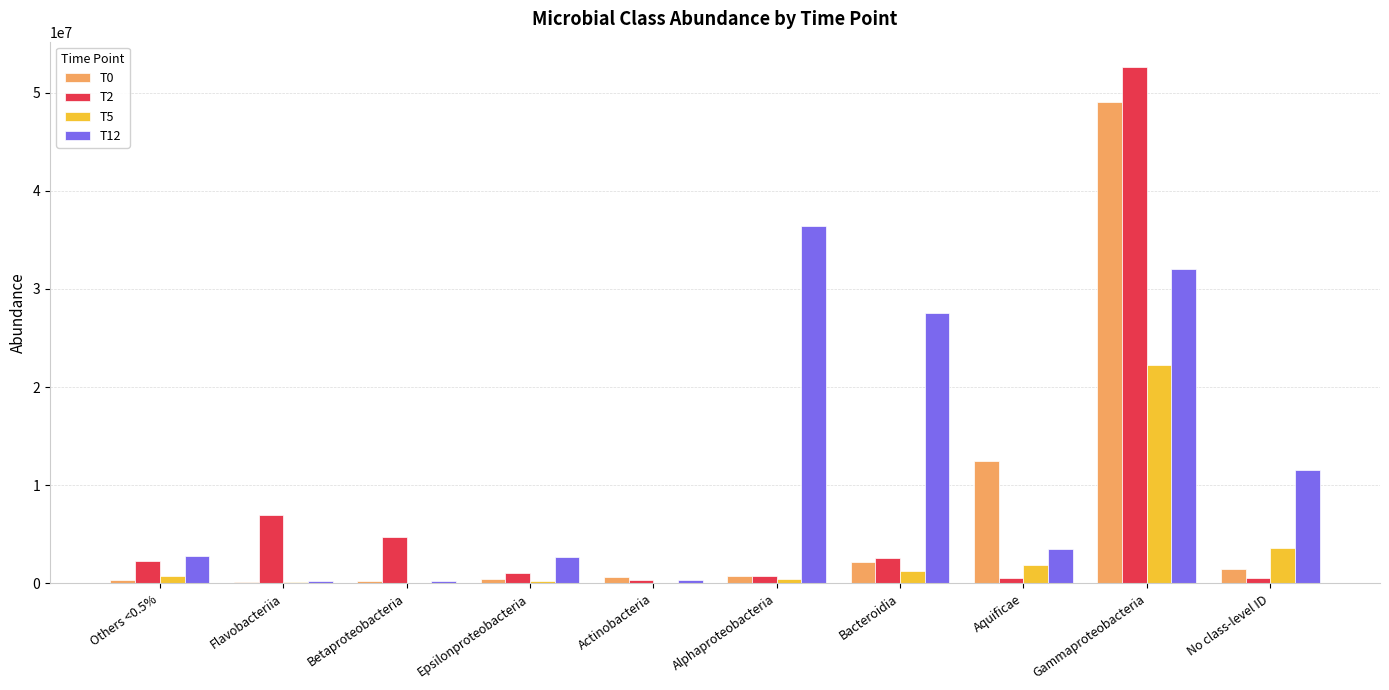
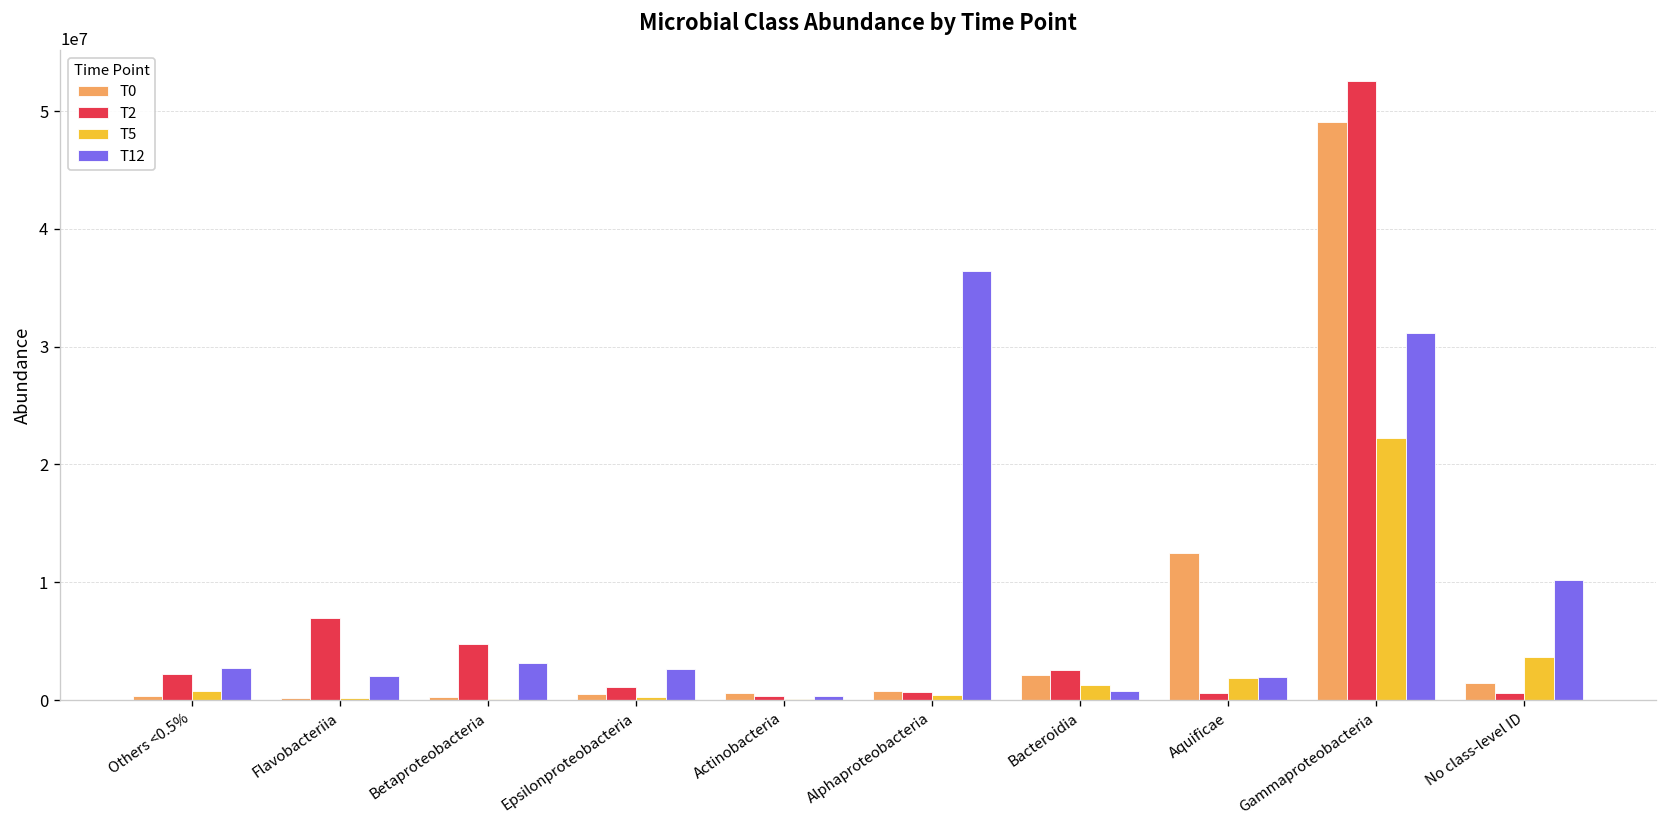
  {
    "T2": {
      "Others <0.5%": 2000000,
      "Flavobacteriia": 7000000,
      "Betaproteobacteria": 5000000,
      "Epsilonproteobacteria": 1000000,
      "Actinobacteria": 0,
      "Alphaproteobacteria": 1000000,
      "Bacteroidia": 3000000,
      "Aquificae": 1000000,
      "Gammaproteobacteria": 53000000,
      "No class-level ID": 1000000
    },
    "T12": {
      "Others <0.5%": 3000000,
-     "Flavobacteriia": 0,
-     "Betaproteobacteria": 0,
+     "Flavobacteriia": 2000000,
+     "Betaproteobacteria": 3000000,
      "Epsilonproteobacteria": 3000000,
      "Actinobacteria": 0,
      "Alphaproteobacteria": 36000000,
-     "Bacteroidia": 28000000,
-     "Aquificae": 4000000,
-     "Gammaproteobacteria": 32000000,
-     "No class-level ID": 12000000
+     "Bacteroidia": 1000000,
+     "Aquificae": 2000000,
+     "Gammaproteobacteria": 31000000,
+     "No class-level ID": 10000000
    }
  }
